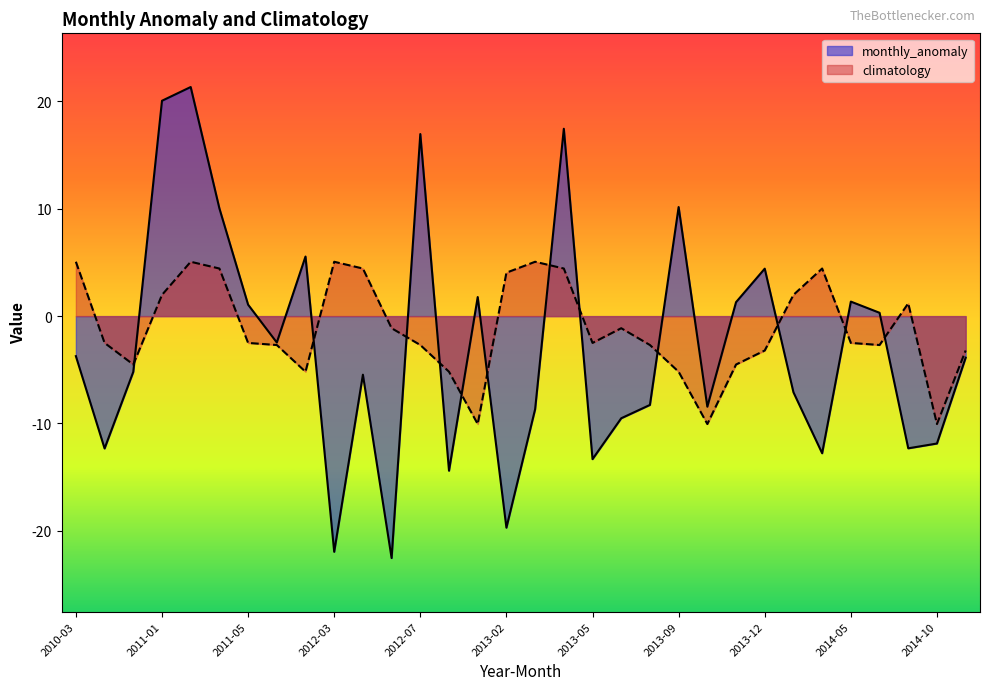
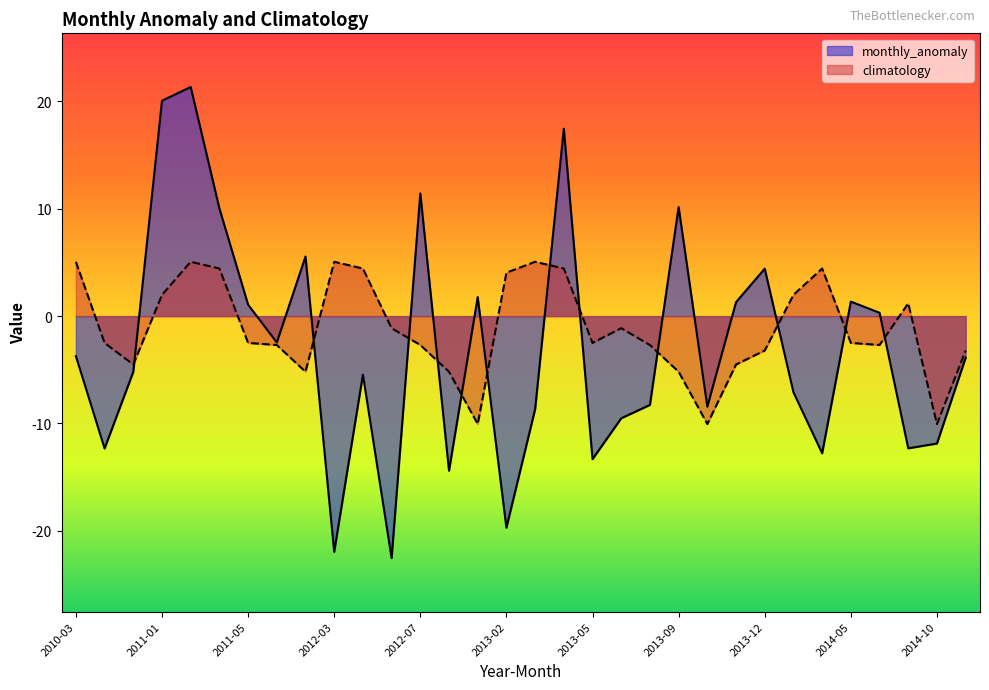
  {
    "monthly_anomaly": {
-     "2012-07": 17.0
+     "2012-07": 11.4
    }
  }
